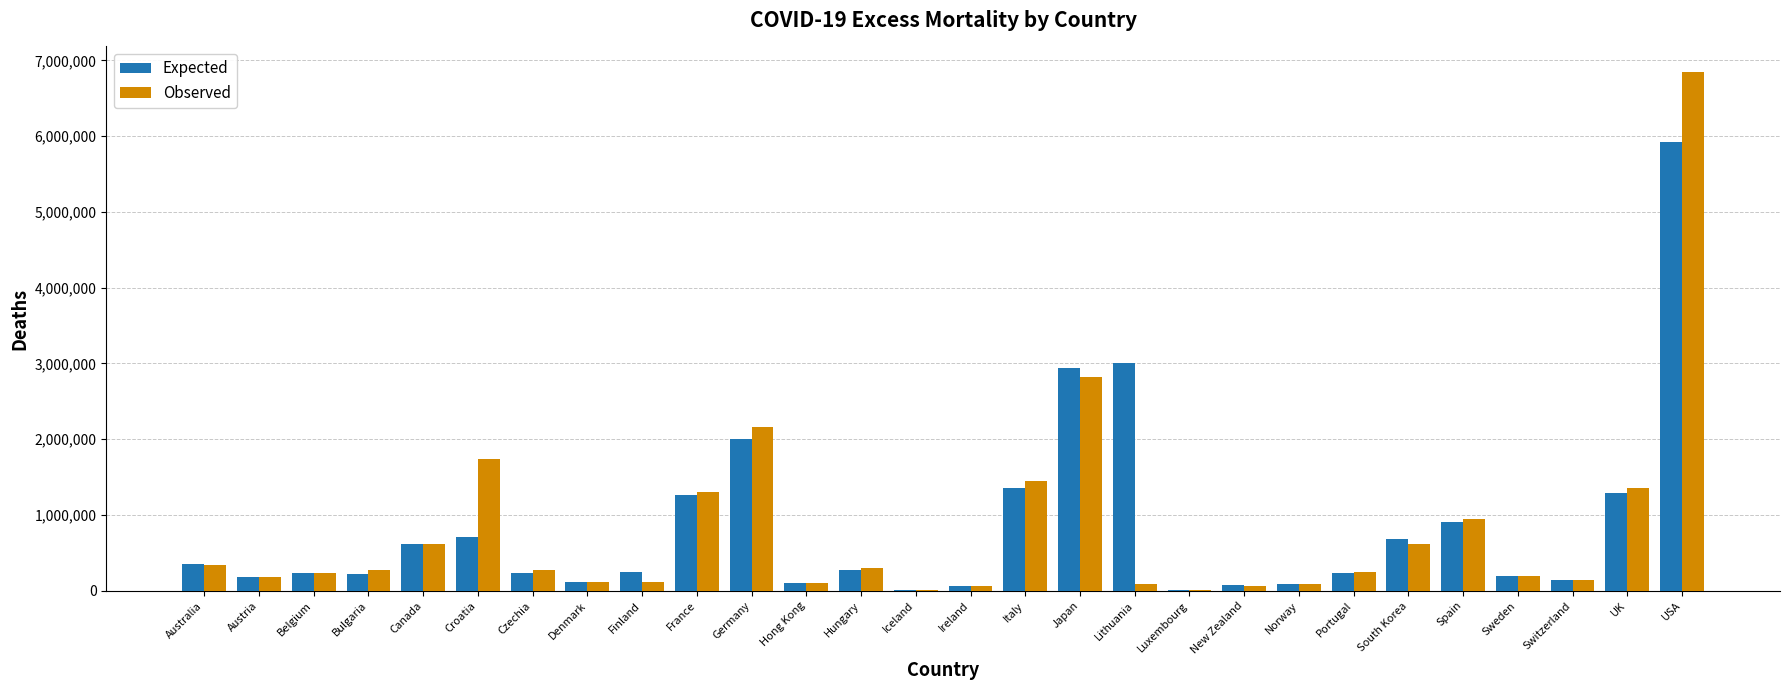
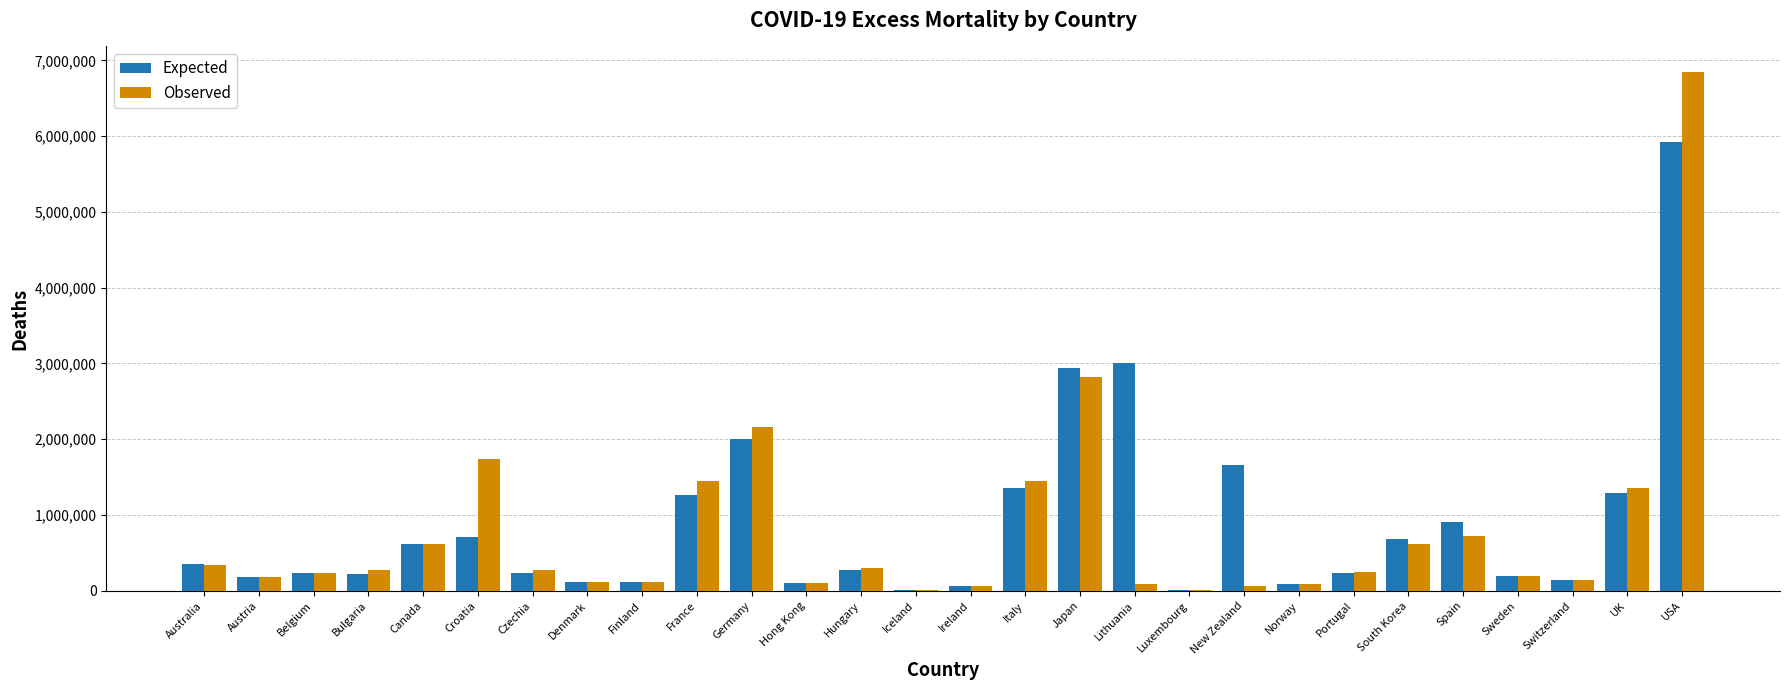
  {
    "Expected": {
      "Australia": "400,000",
      "Austria": "200,000",
      "Belgium": "200,000",
      "Bulgaria": "200,000",
      "Canada": "600,000",
      "Croatia": "700,000",
      "Czechia": "200,000",
      "Denmark": "100,000",
-     "Finland": "200,000",
+     "Finland": "100,000",
      "France": "1,300,000",
      "Germany": "2,000,000",
      "Hong Kong": "100,000",
      "Hungary": "300,000",
      "Ireland": "100,000",
      "Italy": "1,400,000",
      "Japan": "2,900,000",
      "Lithuania": "3,000,000",
-     "New Zealand": "100,000",
+     "New Zealand": "1,700,000",
      "Norway": "100,000",
      "Portugal": "200,000",
      "South Korea": "700,000",
      "Spain": "900,000",
      "Sweden": "200,000",
      "Switzerland": "100,000",
      "UK": "1,300,000",
      "USA": "5,900,000"
    },
    "Observed": {
      "Australia": "300,000",
      "Austria": "200,000",
      "Belgium": "200,000",
      "Bulgaria": "300,000",
      "Canada": "600,000",
      "Croatia": "1,700,000",
      "Czechia": "300,000",
      "Denmark": "100,000",
      "Finland": "100,000",
-     "France": "1,300,000",
+     "France": "1,400,000",
      "Germany": "2,200,000",
      "Hong Kong": "100,000",
      "Hungary": "300,000",
      "Ireland": "100,000",
      "Italy": "1,400,000",
      "Japan": "2,800,000",
      "Lithuania": "100,000",
      "New Zealand": "100,000",
      "Norway": "100,000",
      "Portugal": "200,000",
      "South Korea": "600,000",
-     "Spain": "900,000",
+     "Spain": "700,000",
      "Sweden": "200,000",
      "Switzerland": "100,000",
      "UK": "1,400,000",
      "USA": "6,800,000"
    }
  }
